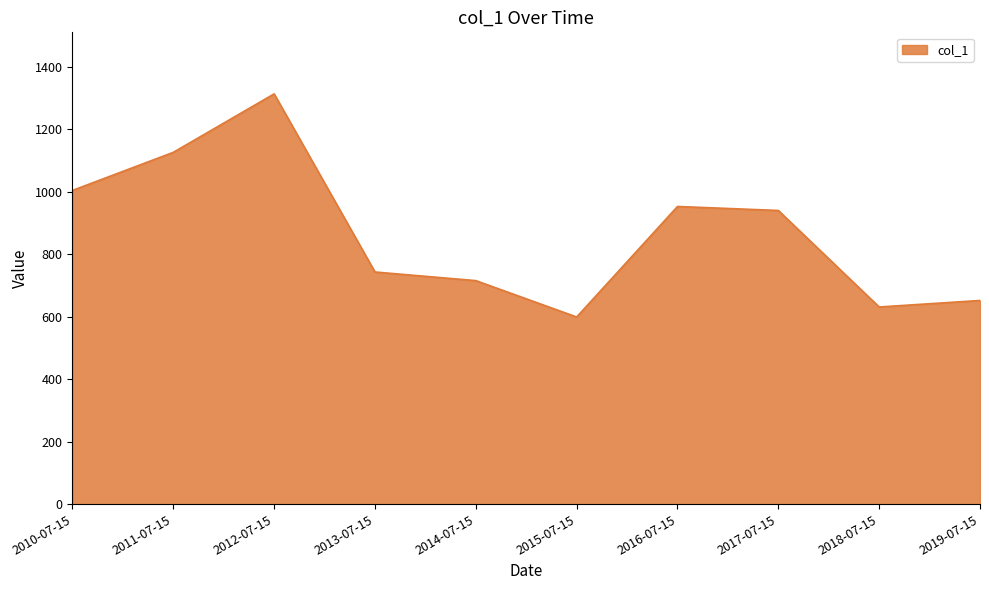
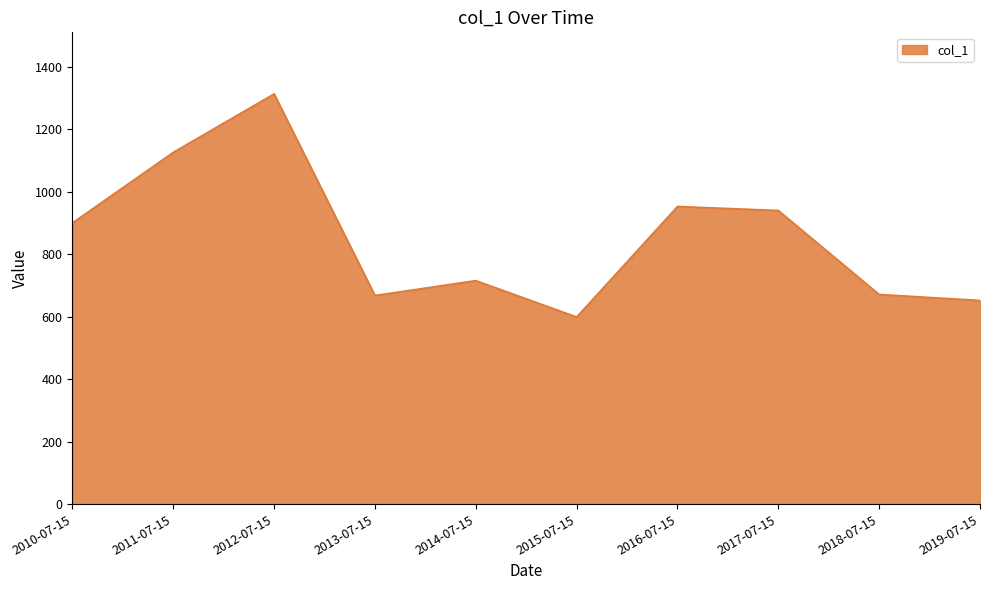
  {
-   "2010-07-15": 1000,
+   "2010-07-15": 900,
    "2011-07-15": 1130,
    "2012-07-15": 1310,
-   "2013-07-15": 740,
+   "2013-07-15": 670,
    "2014-07-15": 720,
    "2015-07-15": 600,
    "2016-07-15": 950,
    "2017-07-15": 940,
-   "2018-07-15": 630,
+   "2018-07-15": 670,
    "2019-07-15": 650
  }
